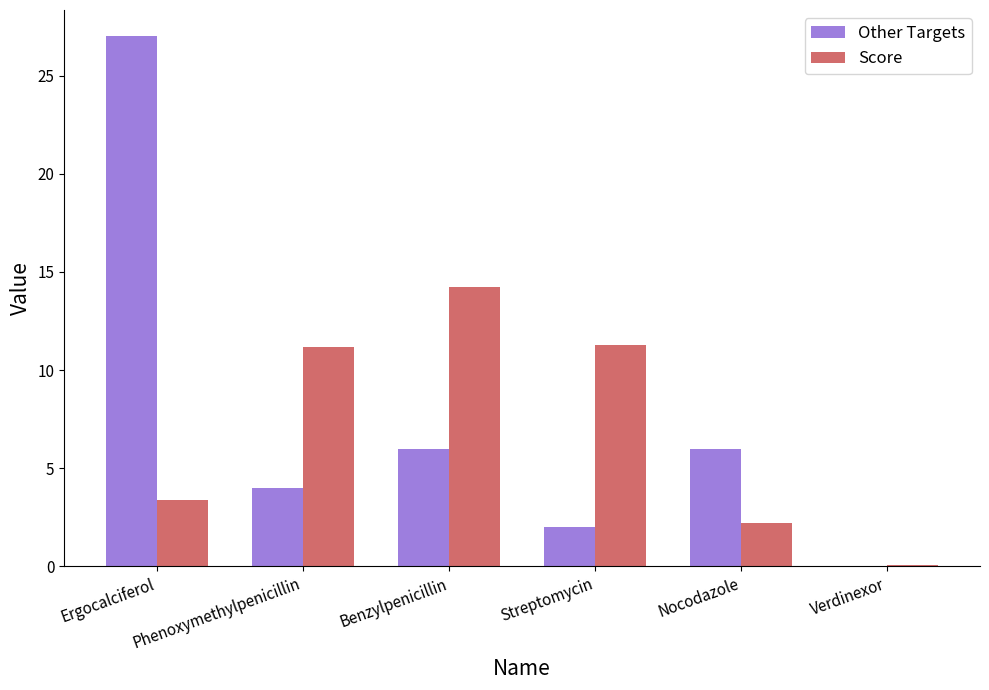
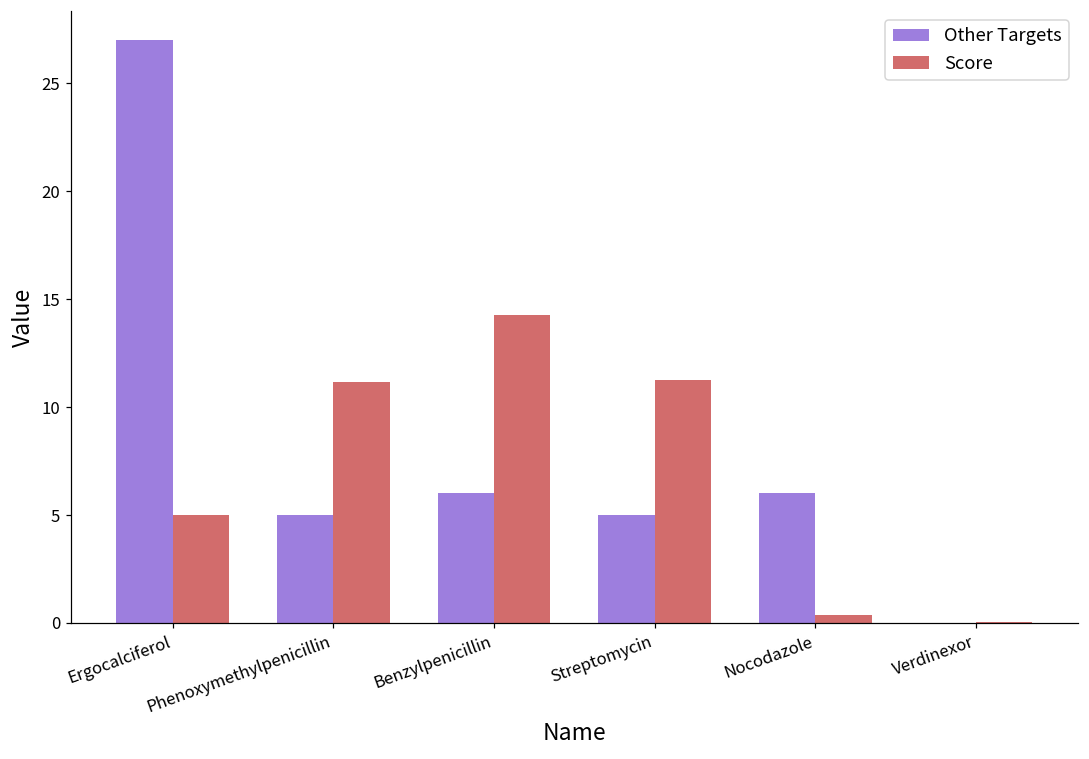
  {
    "Other Targets": {
      "Ergocalciferol": 27,
-     "Phenoxymethylpenicillin": 4,
+     "Phenoxymethylpenicillin": 5,
      "Benzylpenicillin": 6,
-     "Streptomycin": 2,
+     "Streptomycin": 5,
      "Nocodazole": 6,
      "Verdinexor": 0
    },
    "Score": {
-     "Ergocalciferol": 3.4,
+     "Ergocalciferol": 5.0,
      "Phenoxymethylpenicillin": 11.2,
      "Benzylpenicillin": 14.2,
      "Streptomycin": 11.3,
-     "Nocodazole": 2.2
+     "Nocodazole": 0.3
    }
  }
